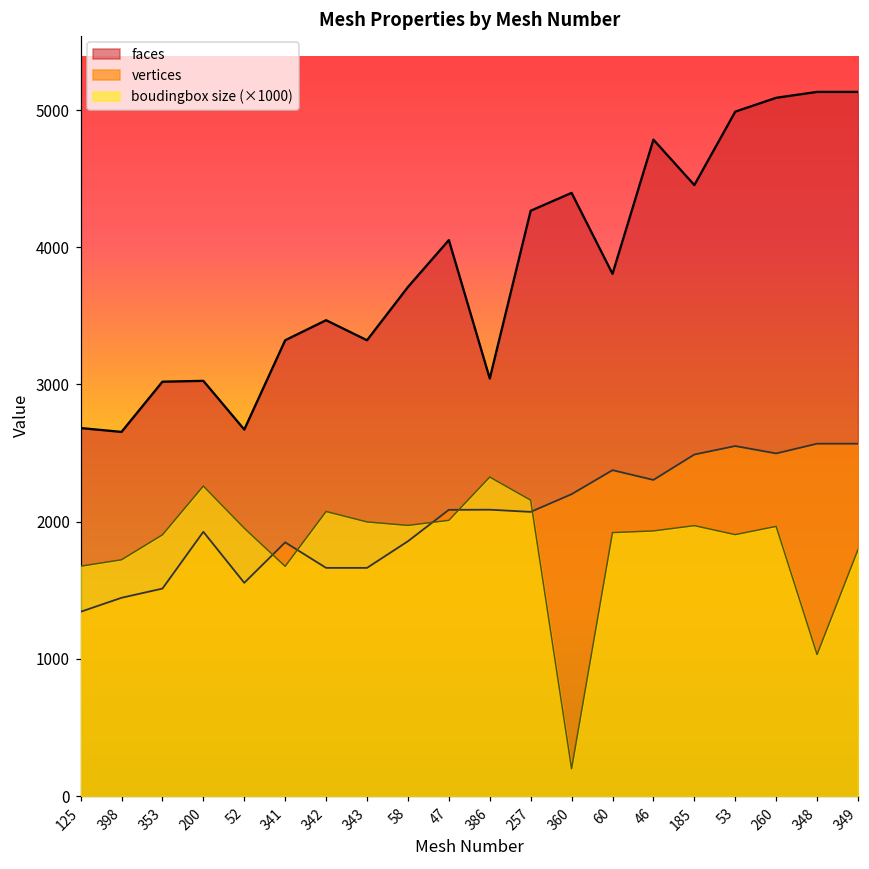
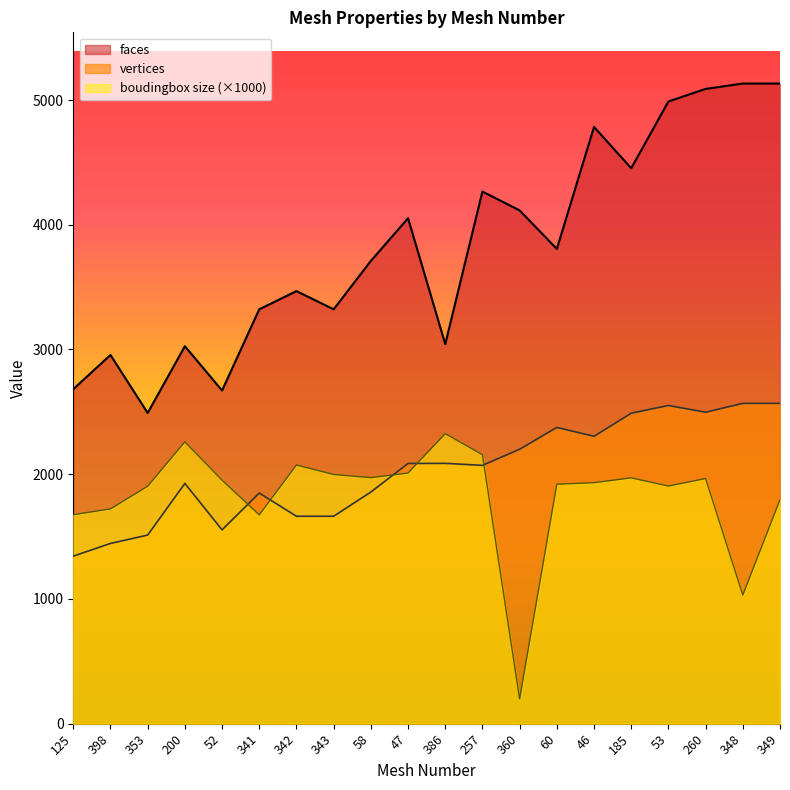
  {
    "faces": {
      "125": 2680,
-     "398": 2650,
-     "353": 3020,
+     "398": 2960,
+     "353": 2490,
      "200": 3030,
      "52": 2670,
      "341": 3320,
      "342": 3470,
      "343": 3320,
      "58": 3710,
      "47": 4050,
      "386": 3040,
      "257": 4270,
-     "360": 4400,
+     "360": 4120,
      "60": 3810,
      "46": 4780,
      "185": 4450,
      "53": 4990,
      "260": 5090,
      "348": 5130,
      "349": 5130
    },
    "vertices": {
      "125": 1340,
      "398": 1450,
      "353": 1510,
      "200": 1930,
      "52": 1550,
      "341": 1850,
      "342": 1660,
      "343": 1660,
      "58": 1860,
      "47": 2090,
      "386": 2090,
      "257": 2070,
      "360": 2200,
      "60": 2380,
      "46": 2300,
      "185": 2490,
      "53": 2550,
      "260": 2500,
      "348": 2570,
      "349": 2570
    },
    "boudingbox size (×1000)": {
      "125": 1680,
      "398": 1720,
      "353": 1900,
      "200": 2260,
      "52": 1950,
      "341": 1670,
      "342": 2070,
      "343": 2000,
      "58": 1970,
      "47": 2010,
      "386": 2320,
      "257": 2160,
      "360": 200,
      "60": 1920,
      "46": 1930,
      "185": 1970,
      "53": 1910,
      "260": 1970,
      "348": 1030,
      "349": 1800
    }
  }
